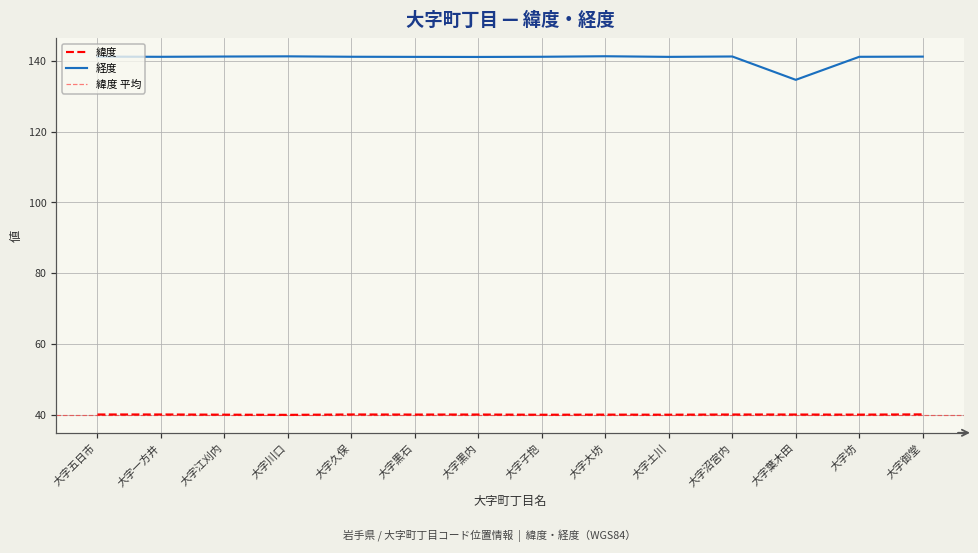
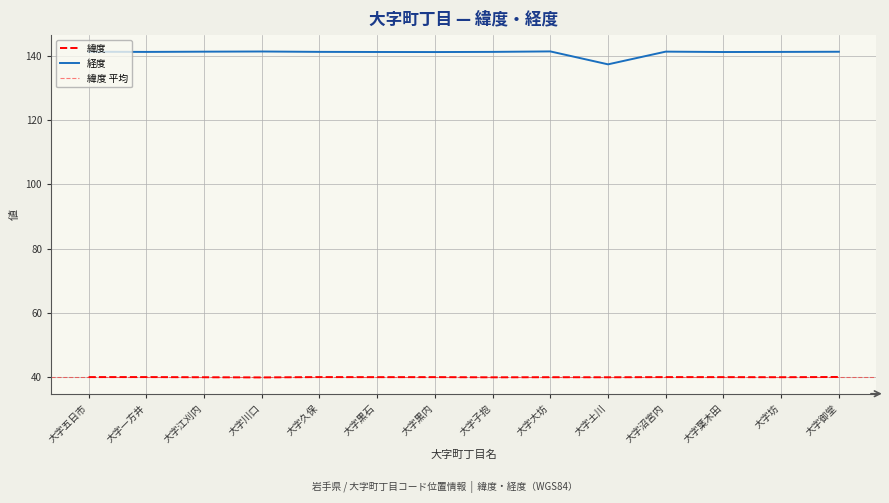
  {
    "緯度": {
      "大字五日市": 40,
      "大字一方井": 40,
      "大字江刈内": 40,
      "大字川口": 40,
      "大字久保": 40,
      "大字黒石": 40,
      "大字黒内": 40,
      "大字子抱": 40,
      "大字大坊": 40,
      "大字土川": 40,
      "大字沼宮内": 40,
      "大字葉木田": 40,
      "大字坊": 40,
      "大字御堂": 40
    },
    "経度": {
      "大字一方井": 141,
      "大字江刈内": 141,
      "大字川口": 141,
      "大字久保": 141,
      "大字黒石": 141,
      "大字黒内": 141,
      "大字子抱": 141,
      "大字大坊": 141,
-     "大字土川": 141,
+     "大字土川": 137,
      "大字沼宮内": 141,
-     "大字葉木田": 135,
+     "大字葉木田": 141,
      "大字坊": 141,
      "大字御堂": 141
    }
  }
